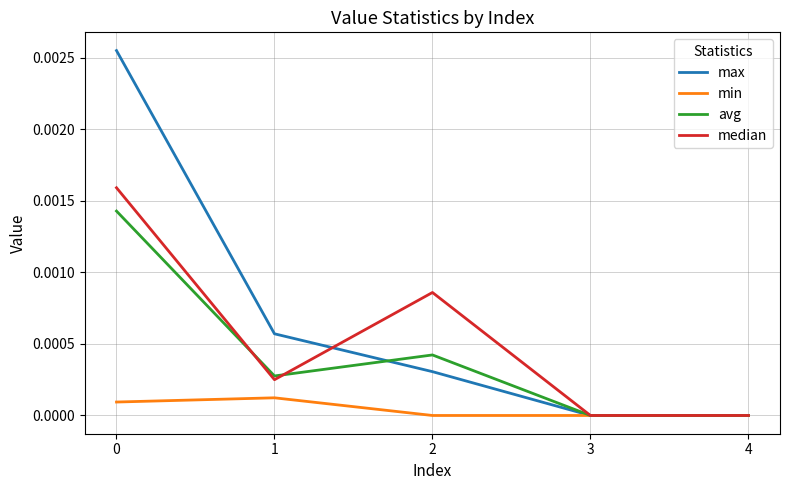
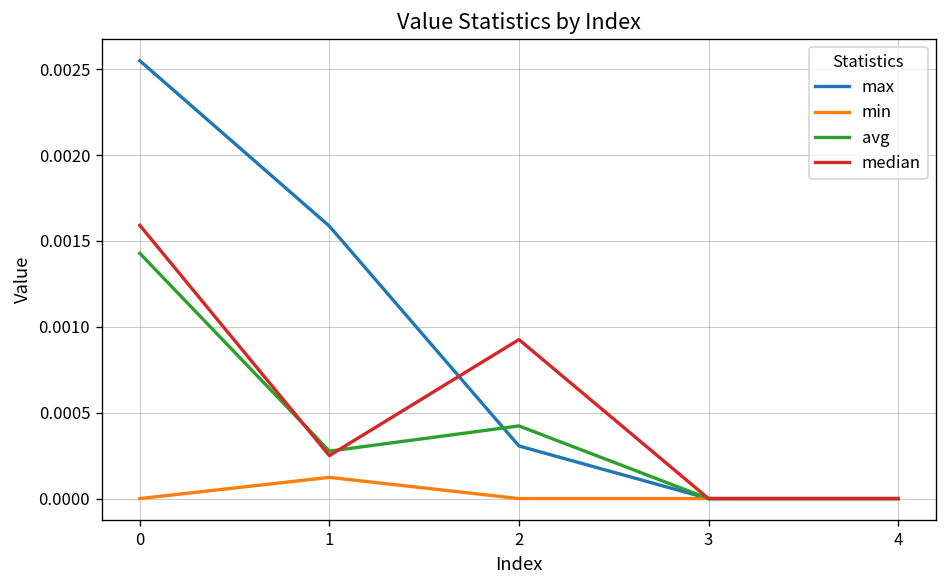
  {
    "max": {
      "0": 0.00255,
-     "1": 0.00057,
+     "1": 0.00159,
      "2": 0.00031
    },
    "min": {
-     "0": 0.0001,
+     "0": 0.0000,
      "1": 0.00012,
      "2": 0.0000
    },
    "avg": {
      "0": 0.00143,
      "1": 0.00028,
      "2": 0.00042
    },
    "median": {
      "0": 0.00159,
      "1": 0.00025,
-     "2": 0.00086
+     "2": 0.00093
    }
  }
